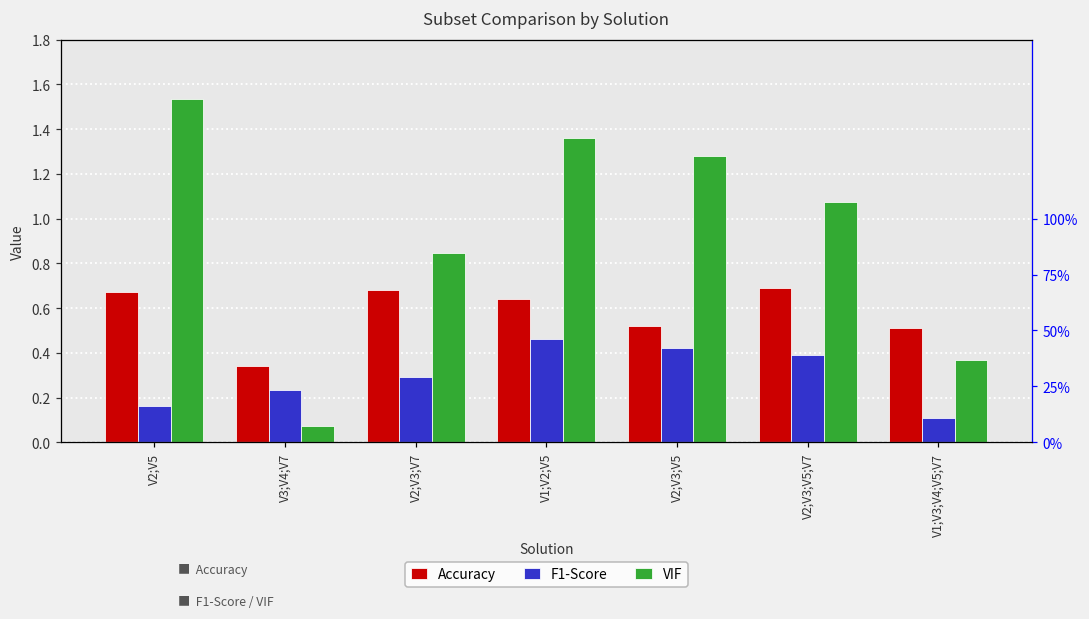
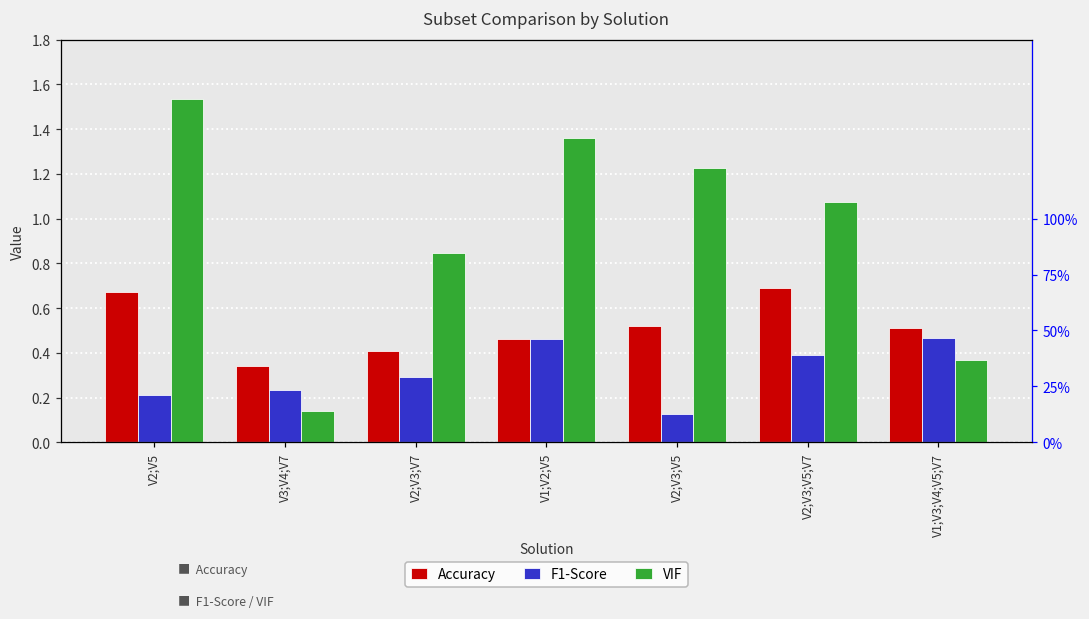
  {
    "Accuracy": {
      "V2;V5": 0.67,
      "V3;V4;V7": 0.34,
-     "V2;V3;V7": 0.68,
-     "V1;V2;V5": 0.64,
+     "V2;V3;V7": 0.41,
+     "V1;V2;V5": 0.46,
      "V2;V3;V5": 0.52,
      "V2;V3;V5;V7": 0.69,
      "V1;V3;V4;V5;V7": 0.51
    },
    "F1-Score": {
-     "V2;V5": 0.16,
+     "V2;V5": 0.21,
      "V3;V4;V7": 0.23,
      "V2;V3;V7": 0.29,
      "V1;V2;V5": 0.46,
-     "V2;V3;V5": 0.42,
+     "V2;V3;V5": 0.13,
      "V2;V3;V5;V7": 0.39,
-     "V1;V3;V4;V5;V7": 0.11
+     "V1;V3;V4;V5;V7": 0.47
    },
    "VIF": {
      "V2;V5": 1.53,
-     "V3;V4;V7": 0.07,
+     "V3;V4;V7": 0.14,
      "V2;V3;V7": 0.85,
      "V1;V2;V5": 1.36,
-     "V2;V3;V5": 1.28,
+     "V2;V3;V5": 1.23,
      "V2;V3;V5;V7": 1.08,
      "V1;V3;V4;V5;V7": 0.37
    }
  }
